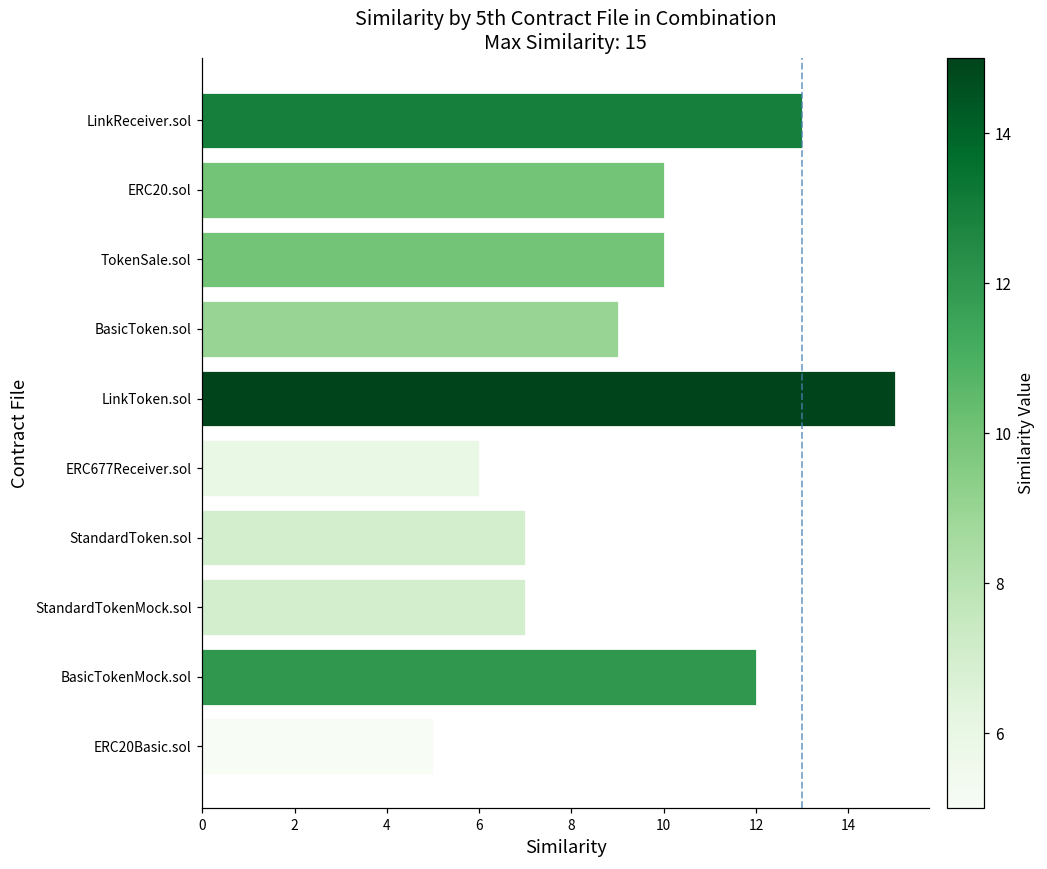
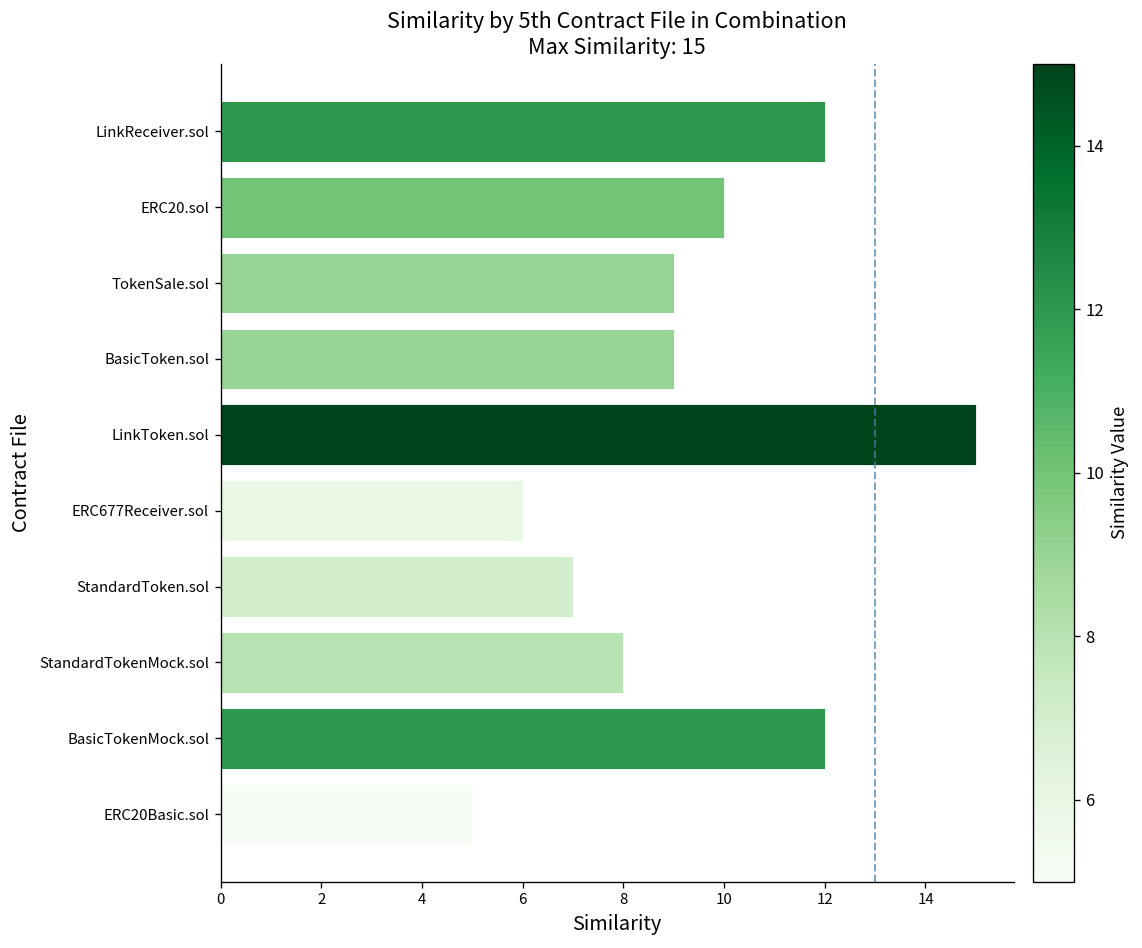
  {
-   "LinkReceiver.sol": 13,
+   "LinkReceiver.sol": 12,
    "ERC20.sol": 10,
-   "TokenSale.sol": 10,
+   "TokenSale.sol": 9,
    "BasicToken.sol": 9,
    "LinkToken.sol": 15,
    "ERC677Receiver.sol": 6,
    "StandardToken.sol": 7,
-   "StandardTokenMock.sol": 7,
+   "StandardTokenMock.sol": 8,
    "BasicTokenMock.sol": 12,
    "ERC20Basic.sol": 5
  }
